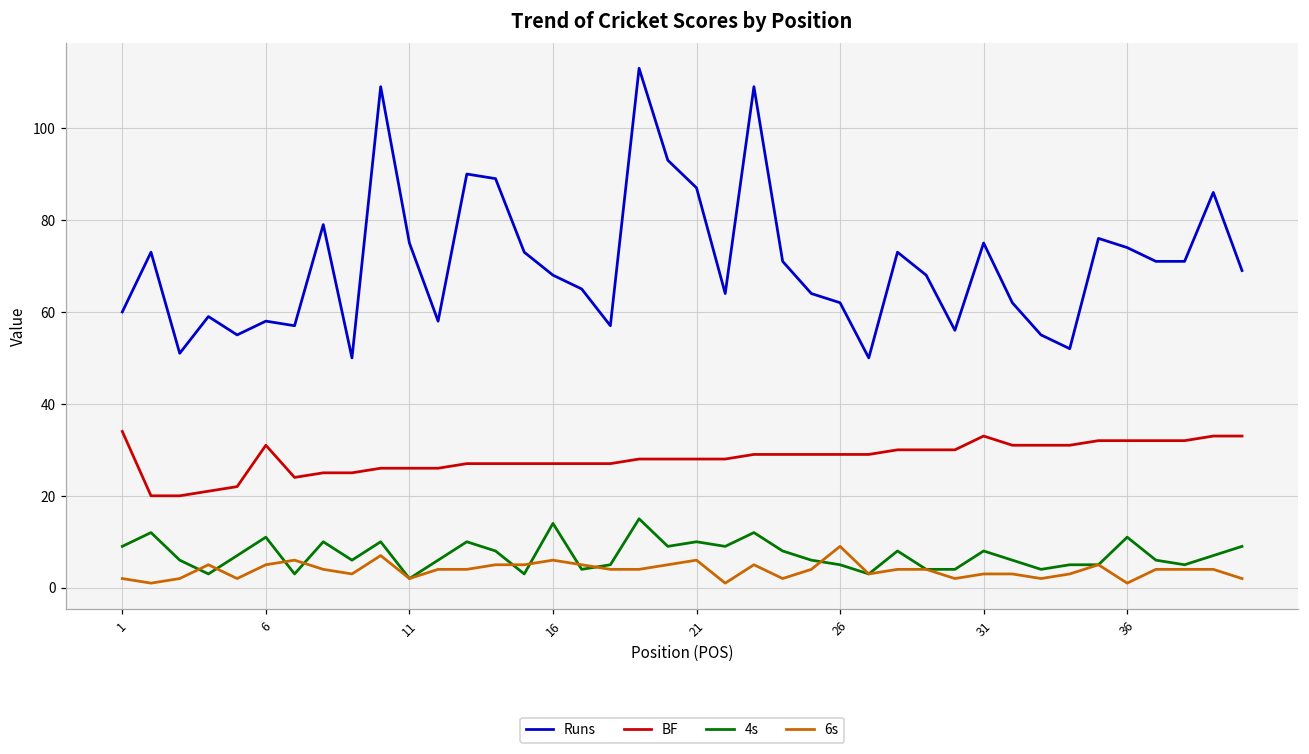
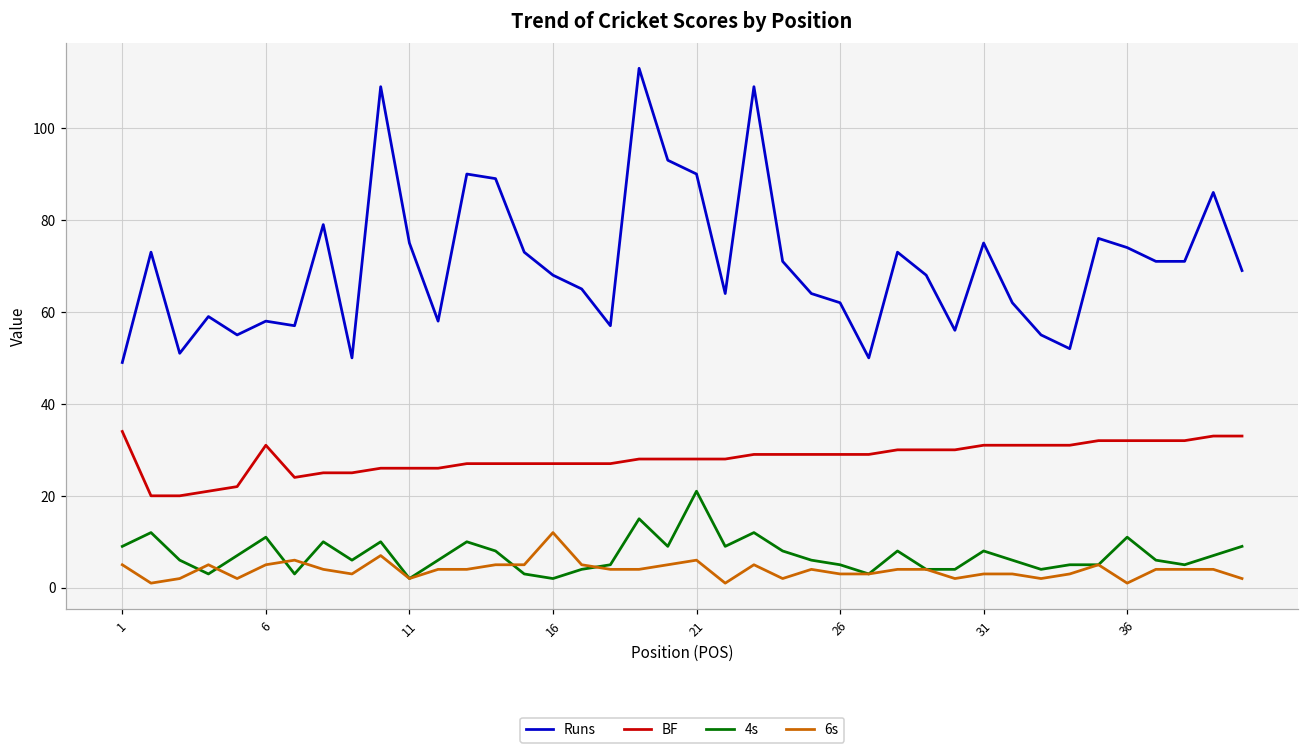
  {
    "Runs": {
-     "1": 60,
+     "1": 49,
      "6": 58,
      "11": 75,
      "16": 68,
-     "21": 87,
+     "21": 90,
      "26": 62,
      "31": 75,
      "36": 74
    },
    "BF": {
      "1": 34,
      "6": 31,
      "11": 26,
      "16": 27,
      "21": 28,
      "26": 29,
-     "31": 33,
+     "31": 31,
      "36": 32
    },
    "4s": {
      "1": 9,
      "6": 11,
-     "16": 14,
-     "21": 10,
+     "16": 2,
+     "21": 21,
      "26": 5,
      "31": 8,
      "36": 11
    },
    "6s": {
-     "1": 2,
+     "1": 5,
      "6": 5,
-     "16": 6,
+     "16": 12,
      "21": 6,
-     "26": 9,
+     "26": 3,
      "31": 3,
      "36": 1
    }
  }
